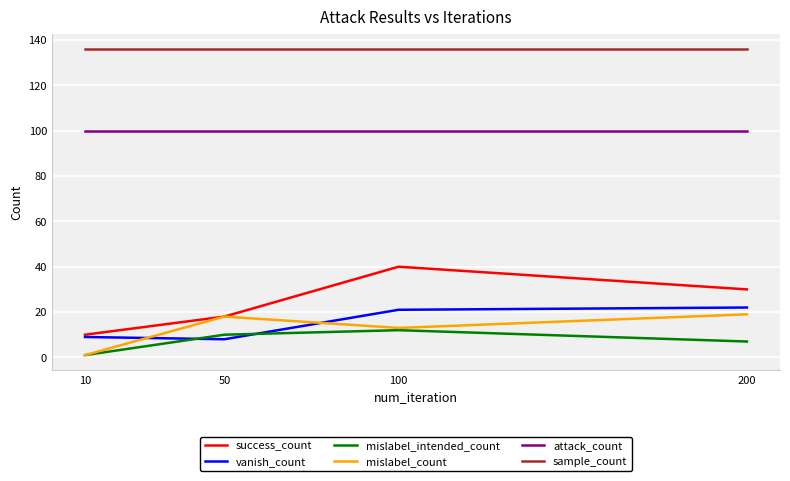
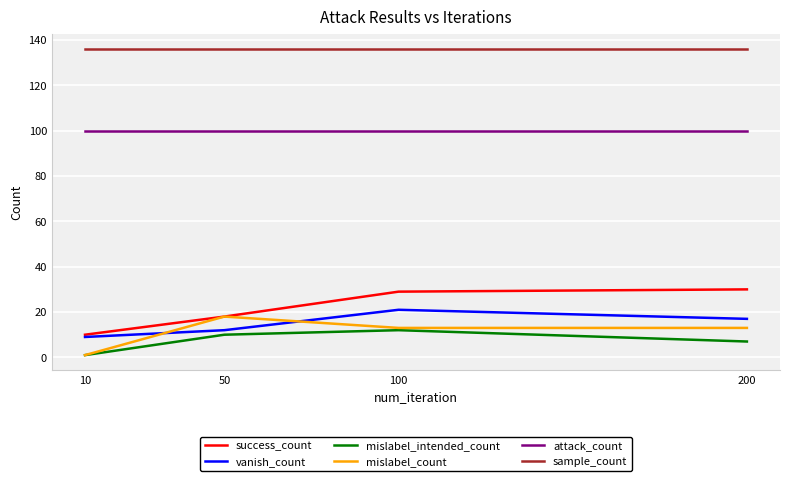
  {
    "success_count": {
-     "100": 40,
+     "100": 29,
      "200": 30
    },
    "vanish_count": {
-     "50": 8,
+     "50": 12,
      "100": 21,
-     "200": 22
+     "200": 17
    },
    "mislabel_intended_count": {
      "50": 10,
      "200": 7
    },
    "mislabel_count": {
-     "200": 19
+     "200": 13
    },
    "attack_count": {
      "10": 100,
      "50": 100,
      "100": 100,
      "200": 100
    },
    "sample_count": {
      "10": 136,
      "50": 136,
      "100": 136,
      "200": 136
    }
  }
